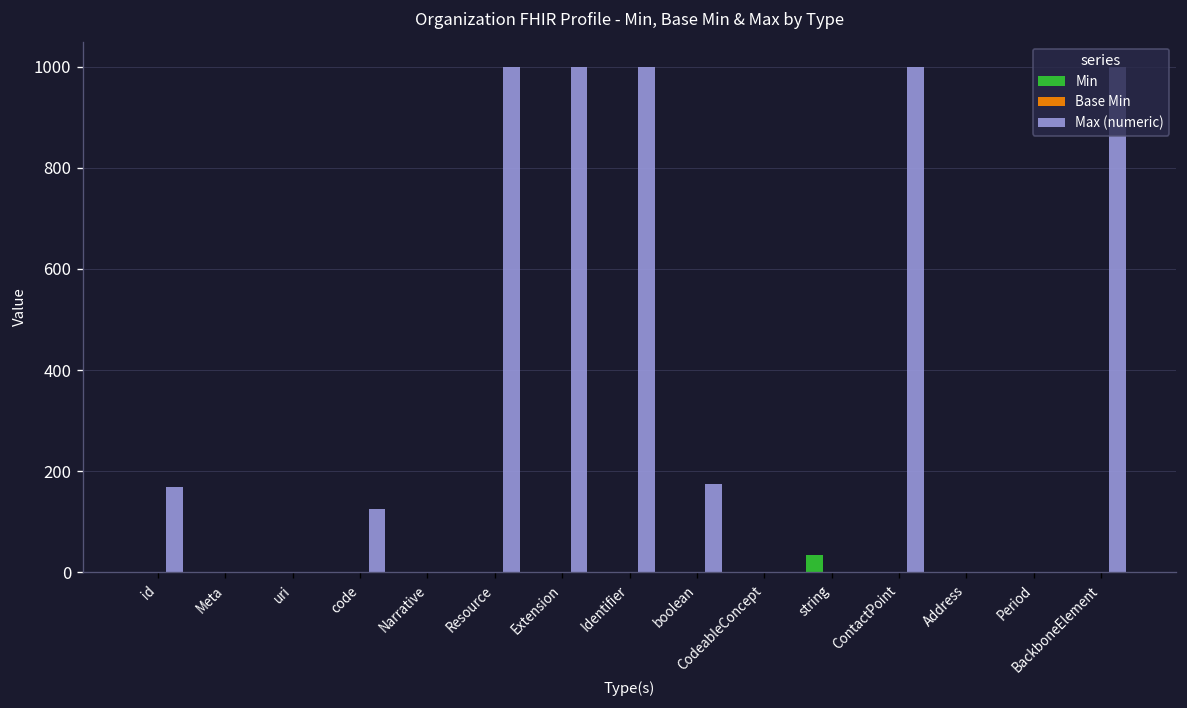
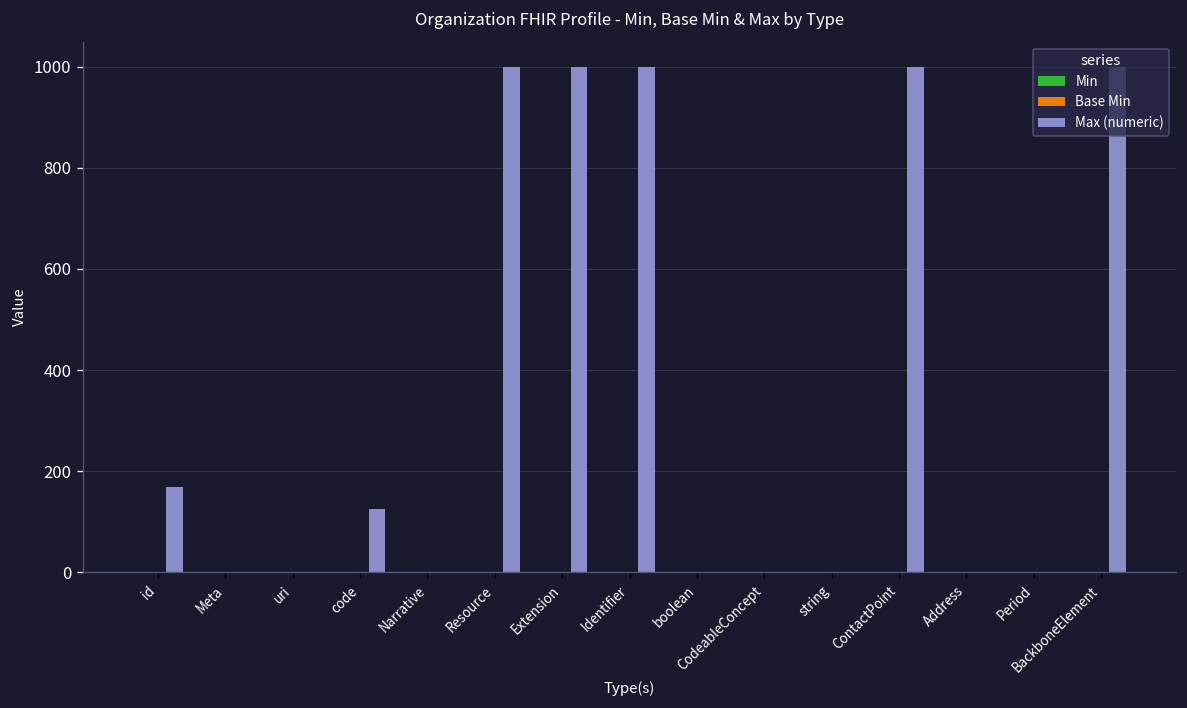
  {
    "Min": {
      "id": 0,
      "Meta": 0,
      "uri": 0,
      "code": 0,
      "Narrative": 0,
      "Resource": 0,
      "Extension": 0,
      "boolean": 0,
      "CodeableConcept": 0,
-     "string": 30,
+     "string": 0,
      "ContactPoint": 0,
      "Period": 0,
      "BackboneElement": 0
    },
    "Base Min": {
      "id": 0,
      "Meta": 0,
      "uri": 0,
      "code": 0,
      "Narrative": 0,
      "Resource": 0,
      "Extension": 0,
      "Identifier": 0,
      "boolean": 0,
      "CodeableConcept": 0,
      "string": 0,
      "ContactPoint": 0,
      "Address": 0,
      "Period": 0,
      "BackboneElement": 0
    },
    "Max (numeric)": {
      "id": 170,
      "code": 130,
      "Resource": 1000,
      "Extension": 1000,
      "Identifier": 1000,
-     "boolean": 180,
+     "boolean": 0,
      "ContactPoint": 1000
    }
  }
